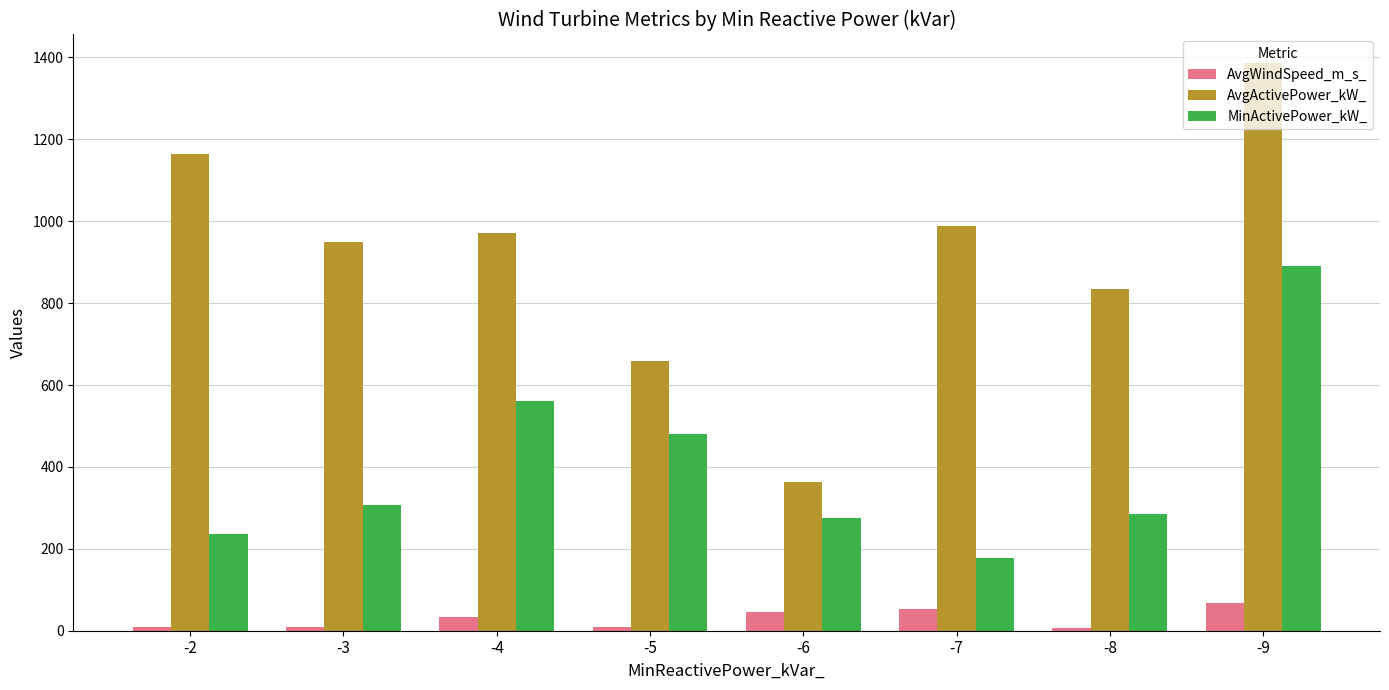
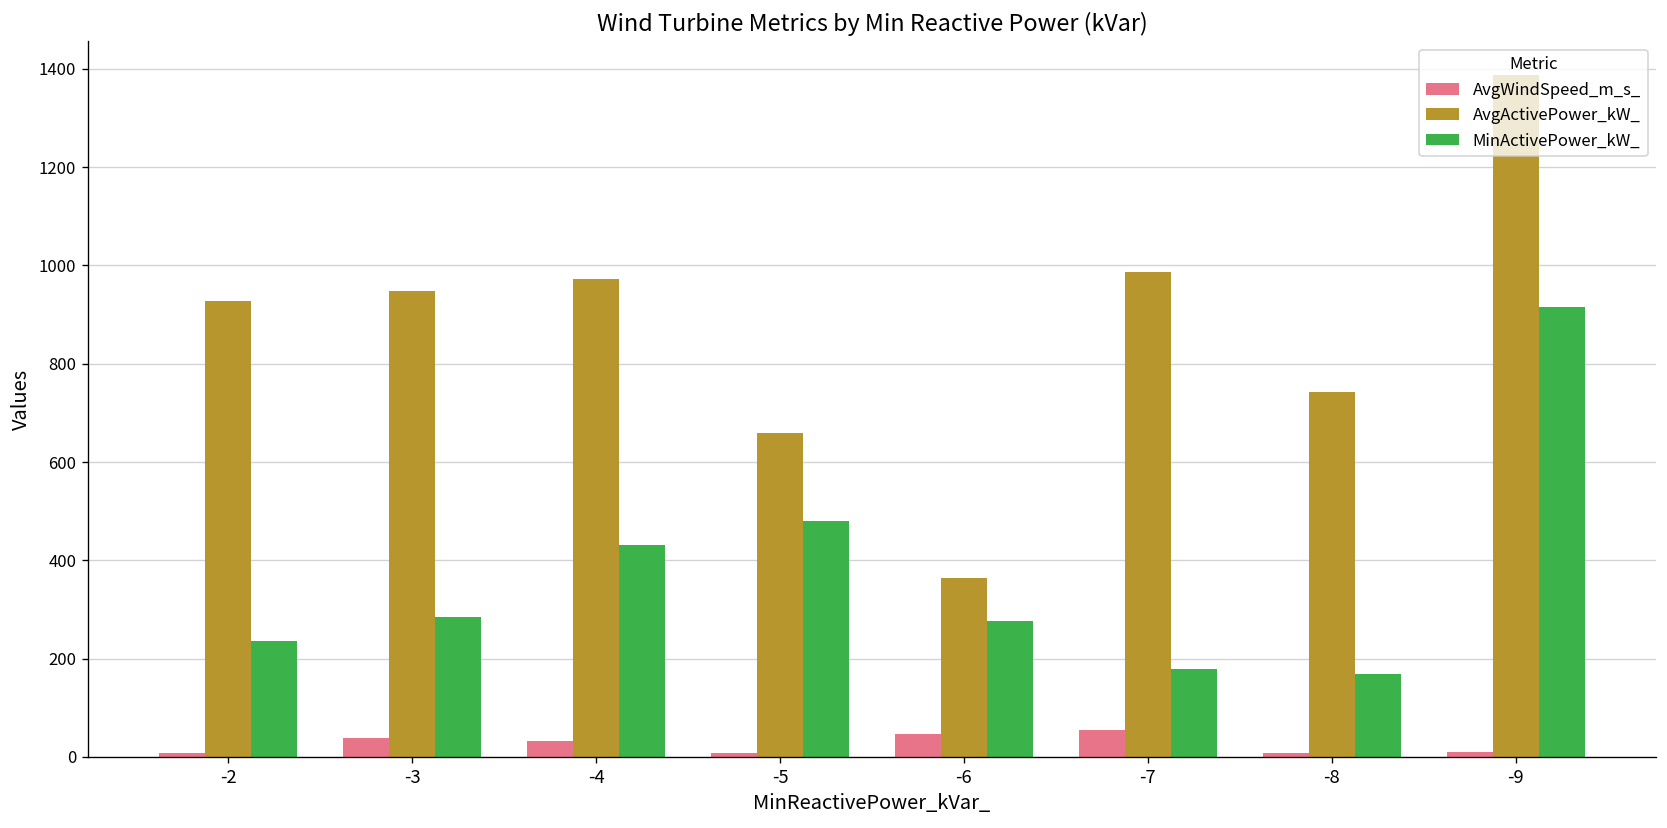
  {
    "AvgWindSpeed_m_s_": {
      "-2": 10,
-     "-3": 10,
+     "-3": 40,
      "-4": 30,
      "-5": 10,
      "-6": 50,
      "-7": 50,
      "-8": 10,
-     "-9": 70
+     "-9": 10
    },
    "AvgActivePower_kW_": {
-     "-2": 1160,
+     "-2": 930,
      "-3": 950,
      "-4": 970,
      "-5": 660,
      "-6": 360,
      "-7": 990,
-     "-8": 830
+     "-8": 740
    },
    "MinActivePower_kW_": {
      "-2": 240,
-     "-3": 310,
-     "-4": 560,
+     "-3": 280,
+     "-4": 430,
      "-5": 480,
      "-6": 280,
      "-7": 180,
-     "-8": 290,
-     "-9": 890
+     "-8": 170,
+     "-9": 920
    }
  }
